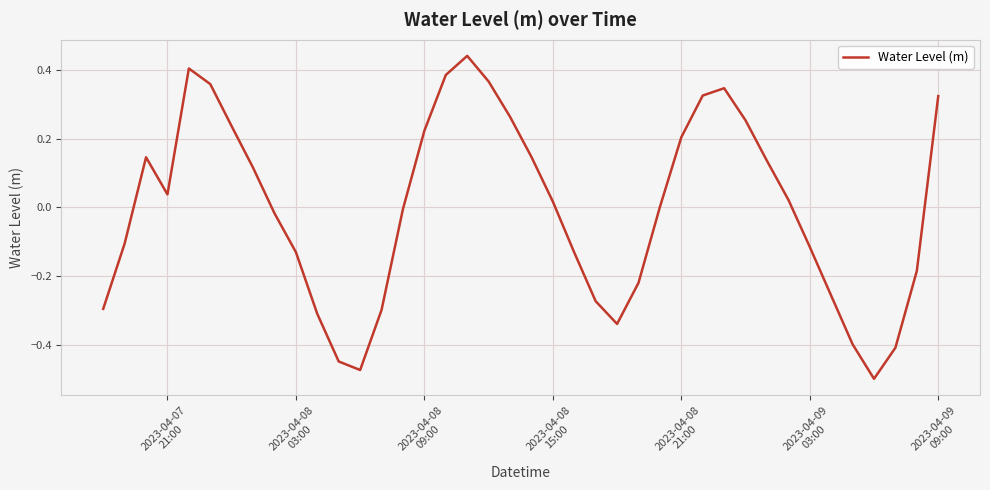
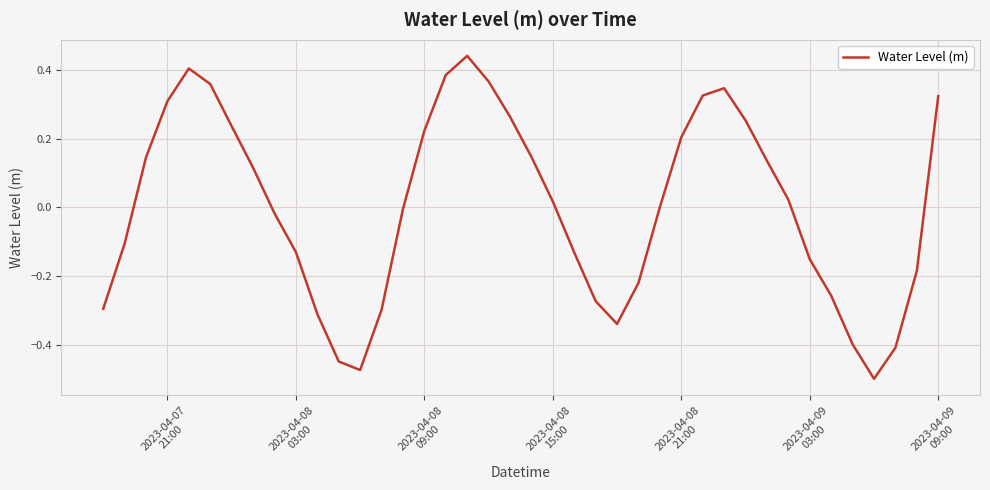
  {
-   "2023-04-07 21:00": 0.04,
+   "2023-04-07 21:00": 0.31,
    "2023-04-08 03:00": -0.13,
    "2023-04-08 09:00": 0.22,
    "2023-04-08 15:00": 0.02,
    "2023-04-08 21:00": 0.20,
-   "2023-04-09 03:00": -0.11,
+   "2023-04-09 03:00": -0.15,
    "2023-04-09 09:00": 0.32
  }
